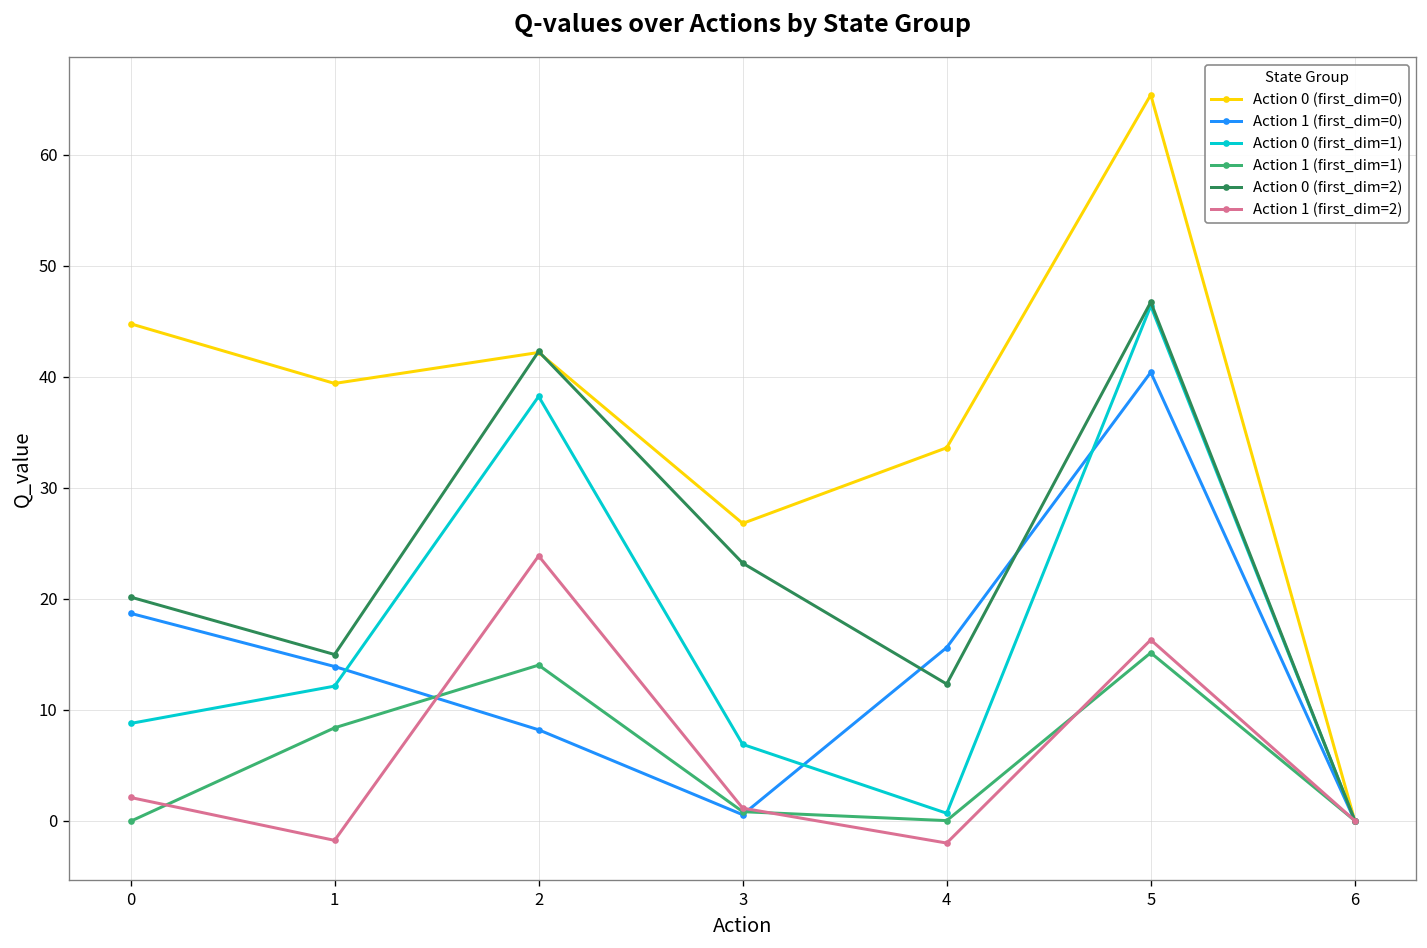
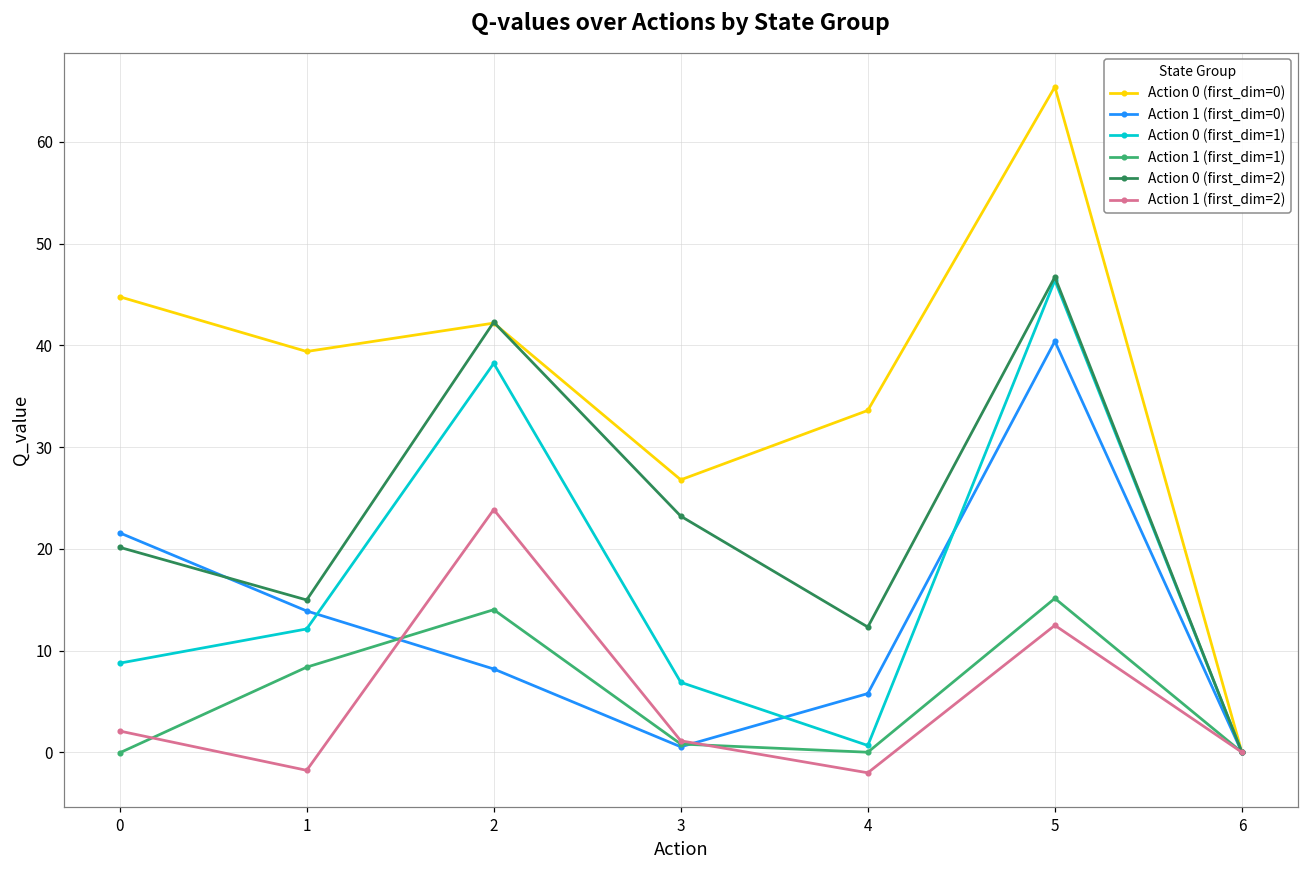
  {
    "Action 0 (first_dim=0)": {
      "0": 45,
      "1": 39,
      "3": 27,
      "4": 34,
      "5": 65
    },
    "Action 1 (first_dim=0)": {
-     "0": 19,
+     "0": 22,
      "1": 14,
      "2": 8,
-     "4": 16,
+     "4": 6,
      "5": 40
    },
    "Action 0 (first_dim=1)": {
      "0": 9,
      "1": 12,
      "2": 38,
      "3": 7,
      "4": 1,
      "5": 46
    },
    "Action 1 (first_dim=2)": {
      "0": 2,
      "1": -2,
      "2": 24,
      "3": 1,
      "4": -2,
-     "5": 16
+     "5": 12
    }
  }
